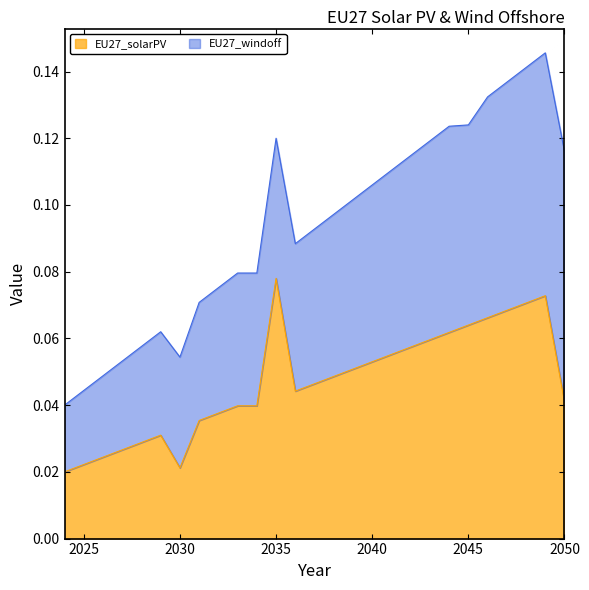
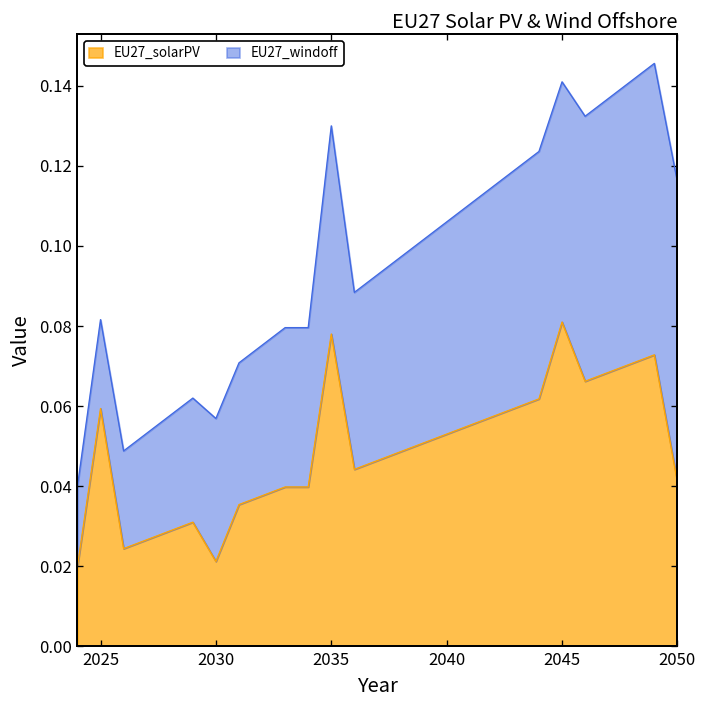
  {
    "EU27_solarPV": {
-     "2025": 0.022,
+     "2025": 0.059,
      "2030": 0.021,
      "2035": 0.078,
      "2040": 0.053,
-     "2045": 0.064,
+     "2045": 0.081,
      "2050": 0.041
    },
    "EU27_windoff": {
      "2025": 0.022,
-     "2030": 0.033,
-     "2035": 0.042,
+     "2030": 0.036,
+     "2035": 0.052,
      "2040": 0.053,
      "2045": 0.060,
      "2050": 0.075
    }
  }
